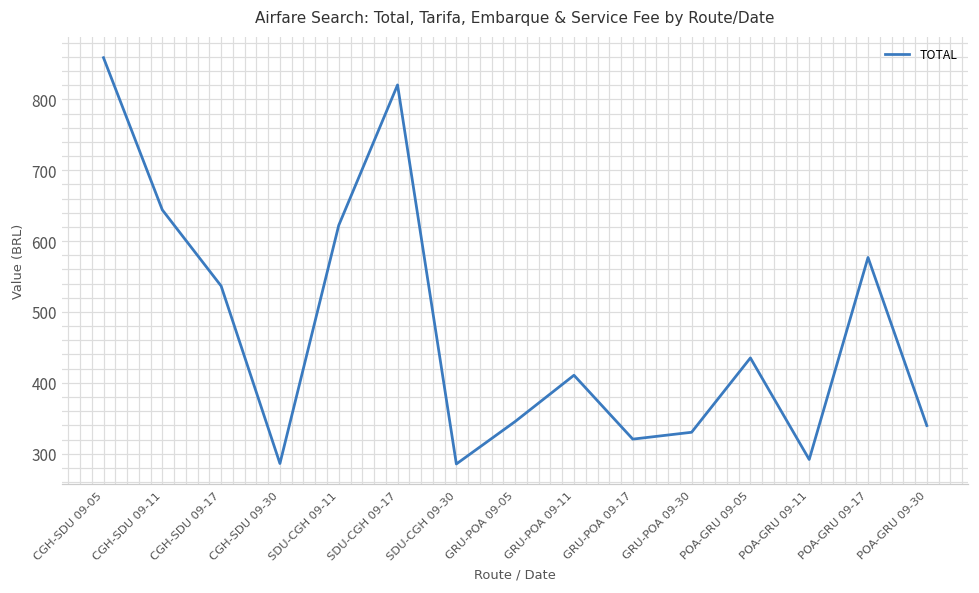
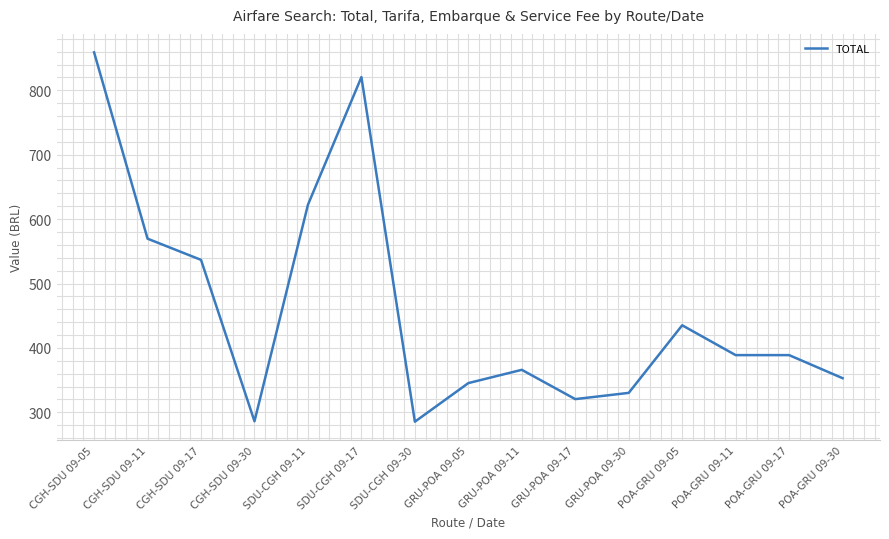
  {
    "CGH-SDU 09-05": 860,
-   "CGH-SDU 09-11": 640,
+   "CGH-SDU 09-11": 570,
    "CGH-SDU 09-17": 540,
    "CGH-SDU 09-30": 290,
    "SDU-CGH 09-11": 620,
    "SDU-CGH 09-17": 820,
    "SDU-CGH 09-30": 290,
    "GRU-POA 09-05": 350,
-   "GRU-POA 09-11": 410,
+   "GRU-POA 09-11": 370,
    "GRU-POA 09-17": 320,
    "GRU-POA 09-30": 330,
    "POA-GRU 09-05": 440,
-   "POA-GRU 09-11": 290,
-   "POA-GRU 09-17": 580,
-   "POA-GRU 09-30": 340
+   "POA-GRU 09-11": 390,
+   "POA-GRU 09-17": 390,
+   "POA-GRU 09-30": 350
  }
